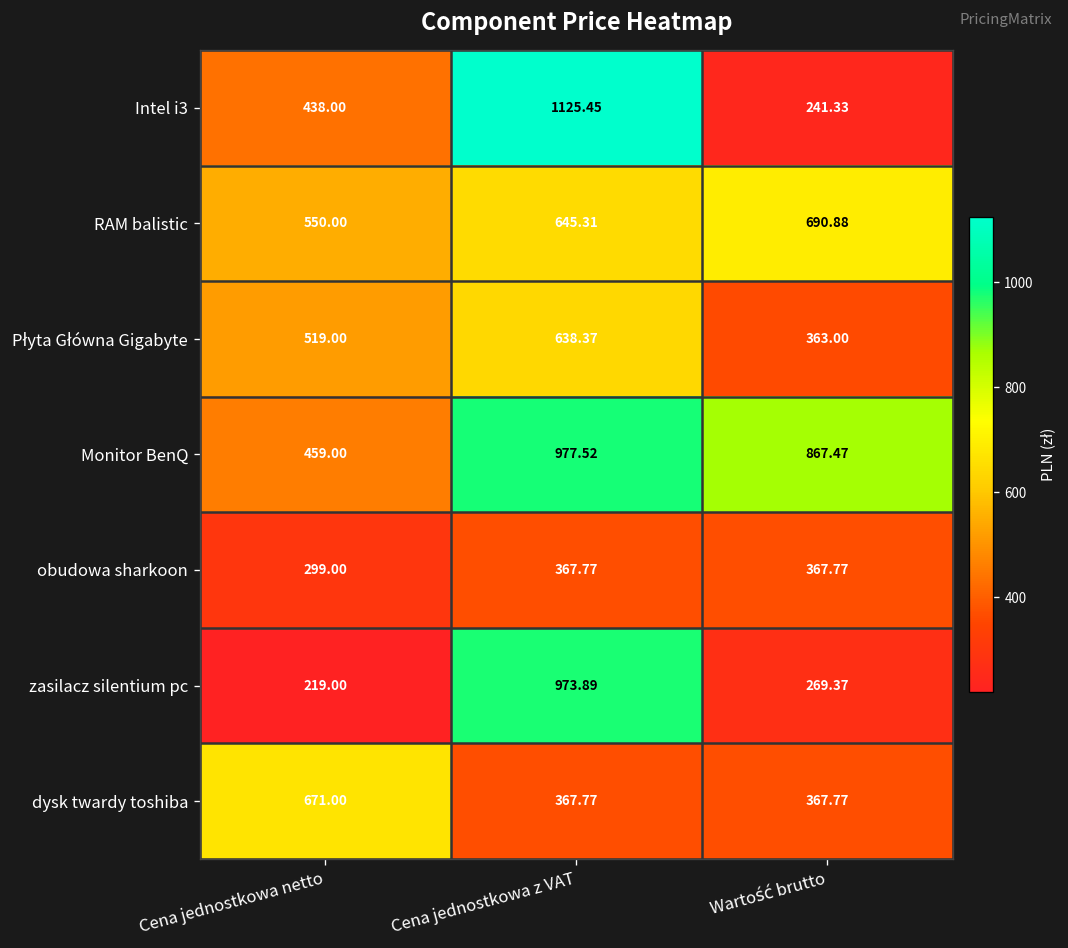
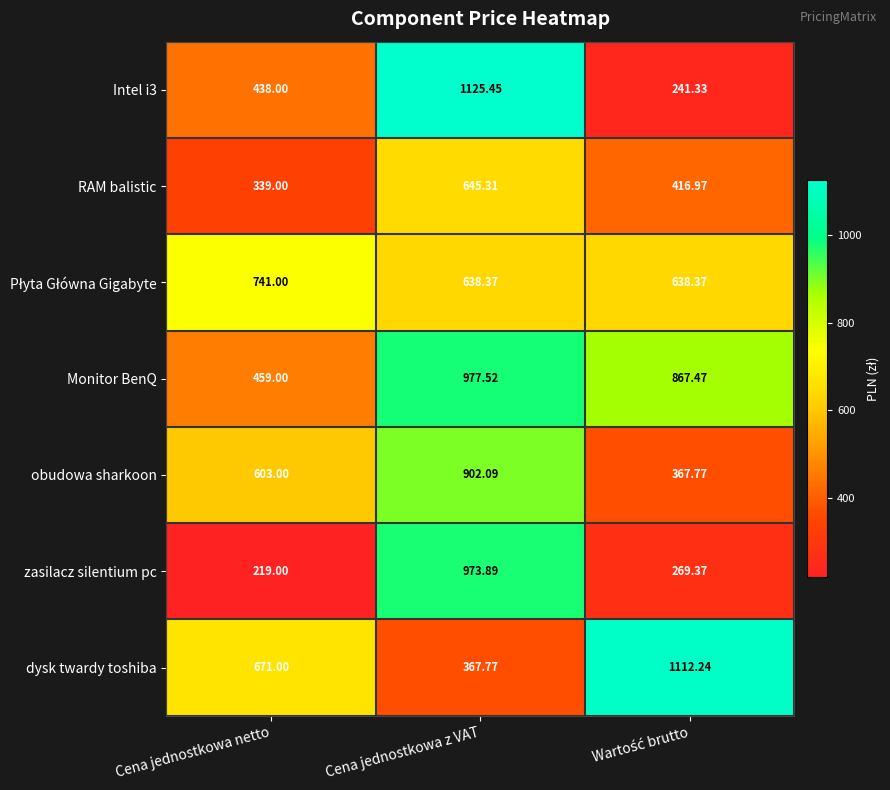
  {
    "Intel i3": {
      "Cena jednostkowa netto": 438.00,
      "Cena jednostkowa z VAT": 1125.45,
      "Wartość brutto": 241.33
    },
    "RAM balistic": {
-     "Cena jednostkowa netto": 550.00,
+     "Cena jednostkowa netto": 339.00,
      "Cena jednostkowa z VAT": 645.31,
-     "Wartość brutto": 690.88
+     "Wartość brutto": 416.97
    },
    "Płyta Główna Gigabyte": {
-     "Cena jednostkowa netto": 519.00,
+     "Cena jednostkowa netto": 741.00,
      "Cena jednostkowa z VAT": 638.37,
-     "Wartość brutto": 363.00
+     "Wartość brutto": 638.37
    },
    "Monitor BenQ": {
      "Cena jednostkowa netto": 459.00,
      "Cena jednostkowa z VAT": 977.52,
      "Wartość brutto": 867.47
    },
    "obudowa sharkoon": {
-     "Cena jednostkowa netto": 299.00,
-     "Cena jednostkowa z VAT": 367.77,
+     "Cena jednostkowa netto": 603.00,
+     "Cena jednostkowa z VAT": 902.09,
      "Wartość brutto": 367.77
    },
    "zasilacz silentium pc": {
      "Cena jednostkowa netto": 219.00,
      "Cena jednostkowa z VAT": 973.89,
      "Wartość brutto": 269.37
    },
    "dysk twardy toshiba": {
      "Cena jednostkowa netto": 671.00,
      "Cena jednostkowa z VAT": 367.77,
-     "Wartość brutto": 367.77
+     "Wartość brutto": 1112.24
    }
  }
